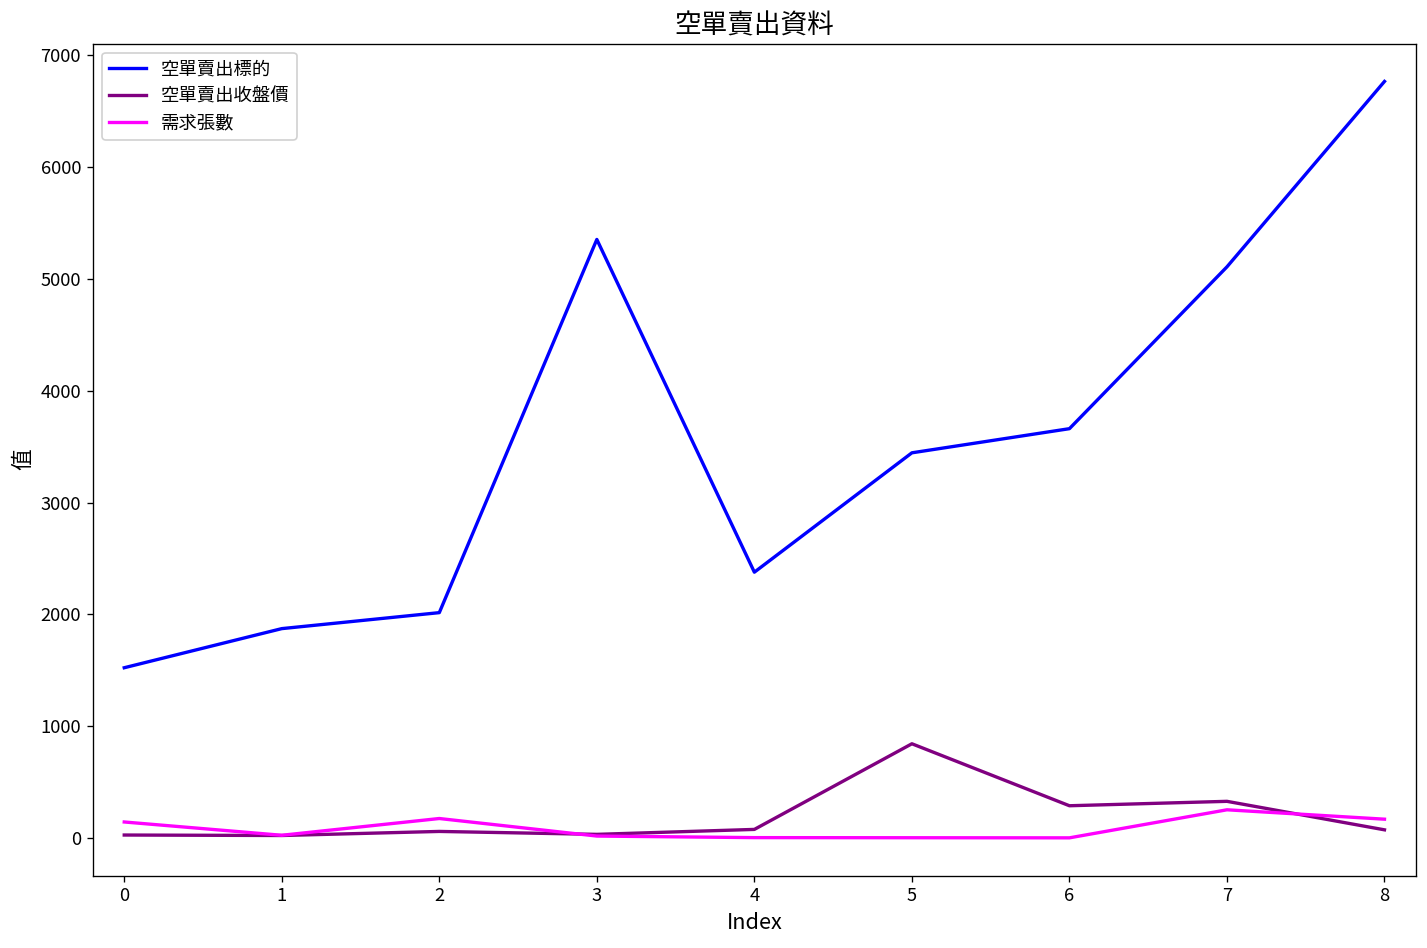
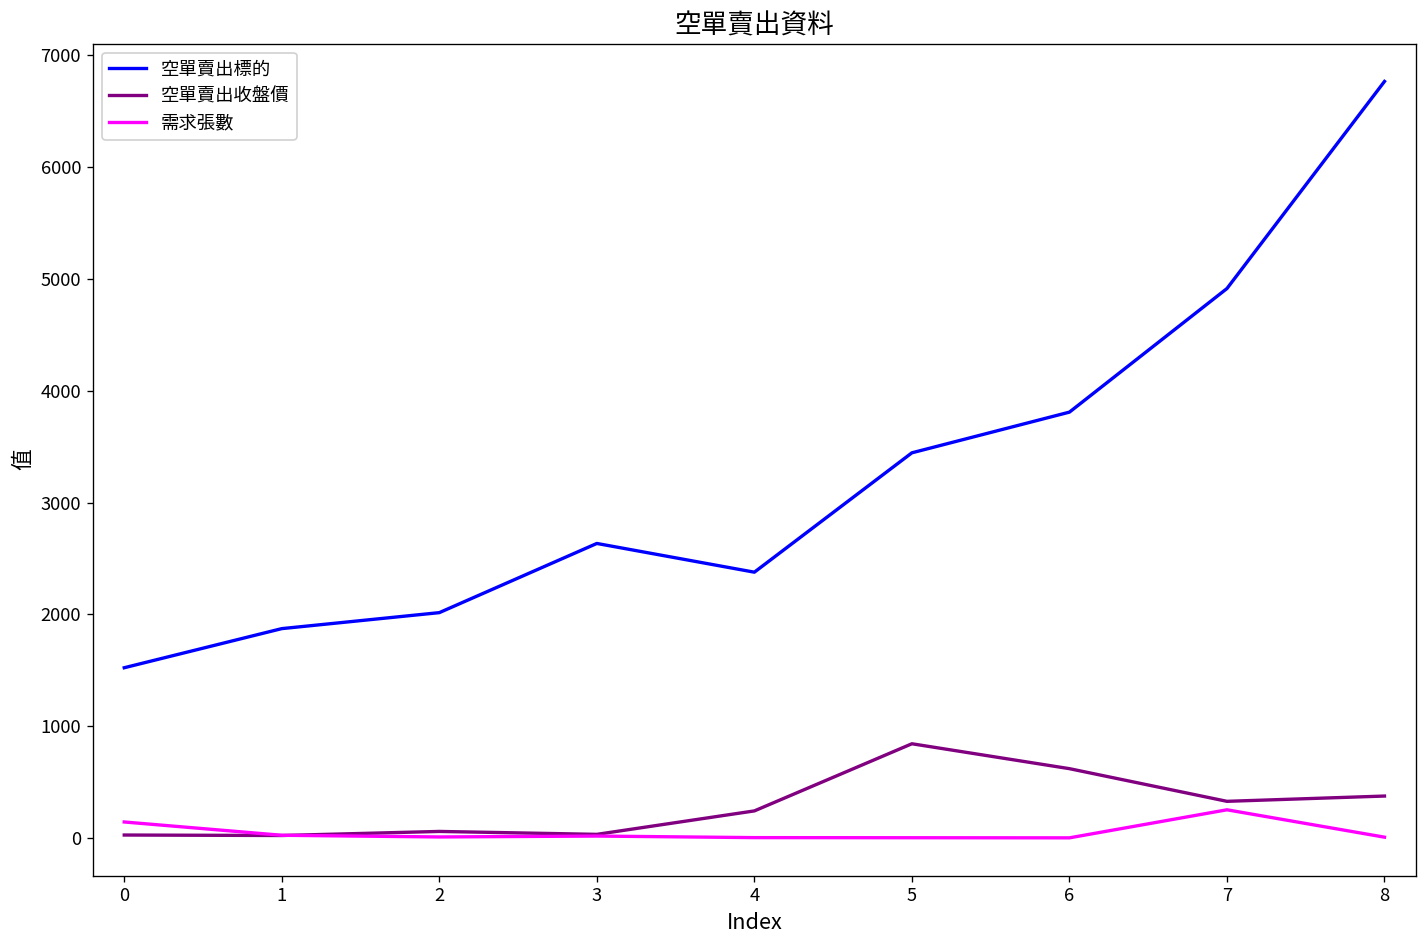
  {
    "空單賣出標的": {
      "0": 1500,
      "1": 1900,
      "2": 2000,
-     "3": 5400,
+     "3": 2600,
      "4": 2400,
      "5": 3400,
-     "6": 3700,
-     "7": 5100,
+     "6": 3800,
+     "7": 4900,
      "8": 6800
    },
    "空單賣出收盤價": {
      "0": 0,
      "2": 100,
-     "4": 100,
+     "4": 200,
      "5": 800,
-     "6": 300,
+     "6": 600,
      "7": 300,
-     "8": 100
+     "8": 400
    },
    "需求張數": {
      "0": 100,
-     "2": 200,
+     "2": 0,
      "4": 0,
      "5": 0,
      "6": 0,
      "7": 300,
-     "8": 200
+     "8": 0
    }
  }
